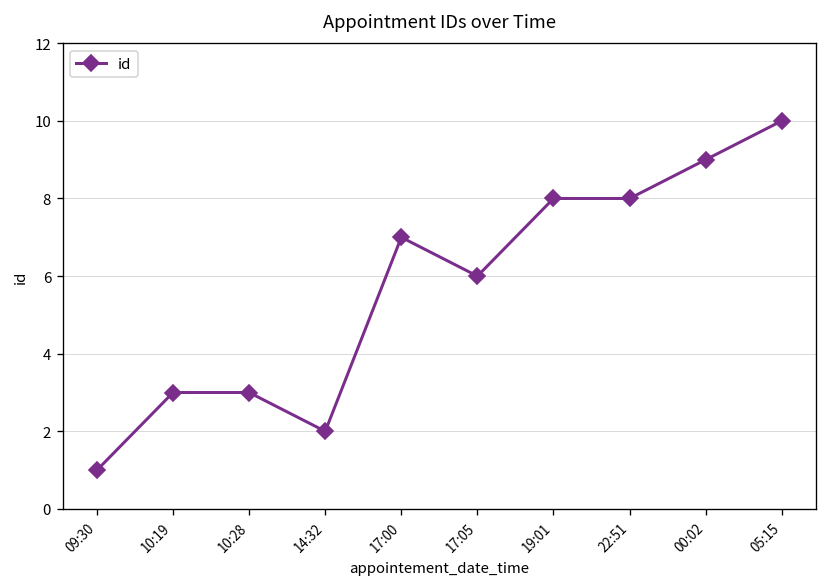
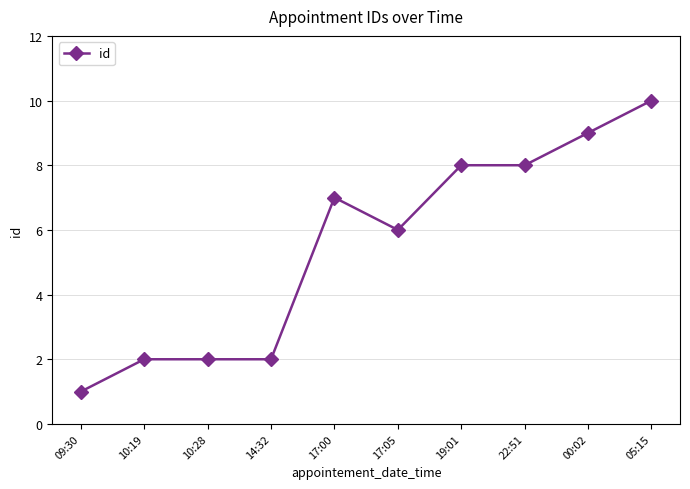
  {
    "09:30": 1,
-   "10:19": 3,
-   "10:28": 3,
+   "10:19": 2,
+   "10:28": 2,
    "14:32": 2,
    "17:00": 7,
    "17:05": 6,
    "19:01": 8,
    "22:51": 8,
    "00:02": 9,
    "05:15": 10
  }
